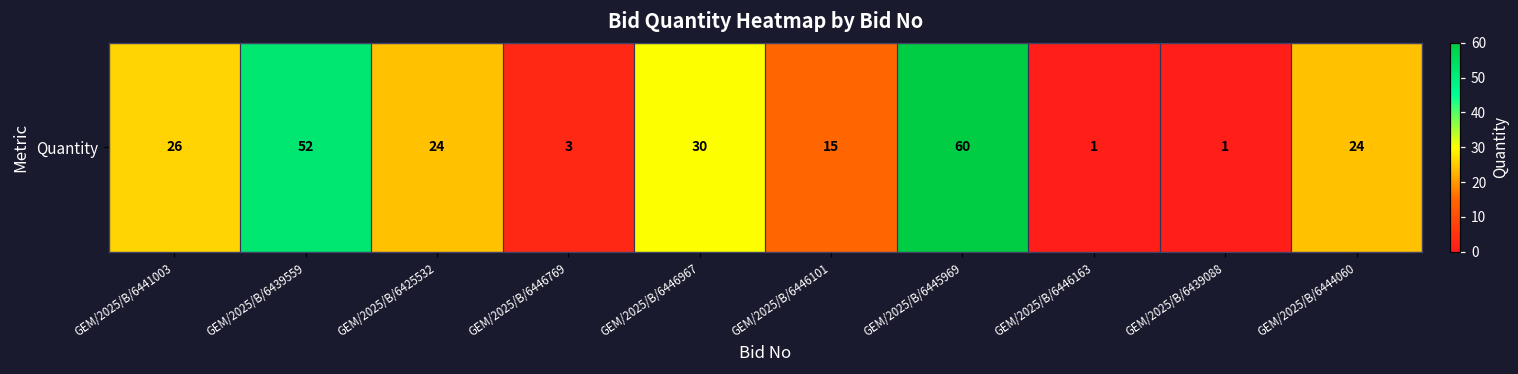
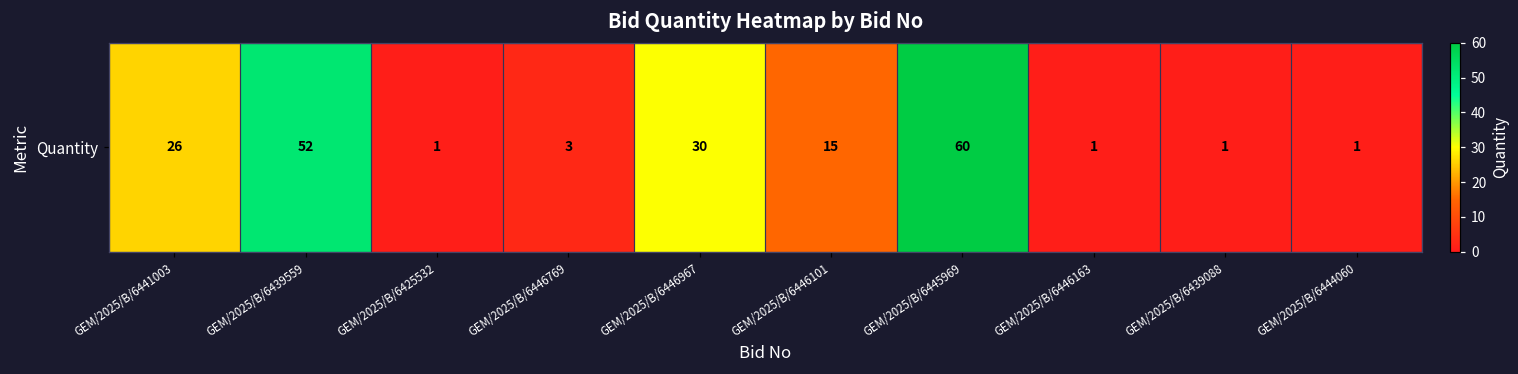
  {
    "Quantity": {
      "GEM/2025/B/6441003": 26,
      "GEM/2025/B/6439559": 52,
-     "GEM/2025/B/6425532": 24,
+     "GEM/2025/B/6425532": 1,
      "GEM/2025/B/6446769": 3,
      "GEM/2025/B/6446967": 30,
      "GEM/2025/B/6446101": 15,
      "GEM/2025/B/6445969": 60,
      "GEM/2025/B/6446163": 1,
      "GEM/2025/B/6439088": 1,
-     "GEM/2025/B/6444060": 24
+     "GEM/2025/B/6444060": 1
    }
  }
